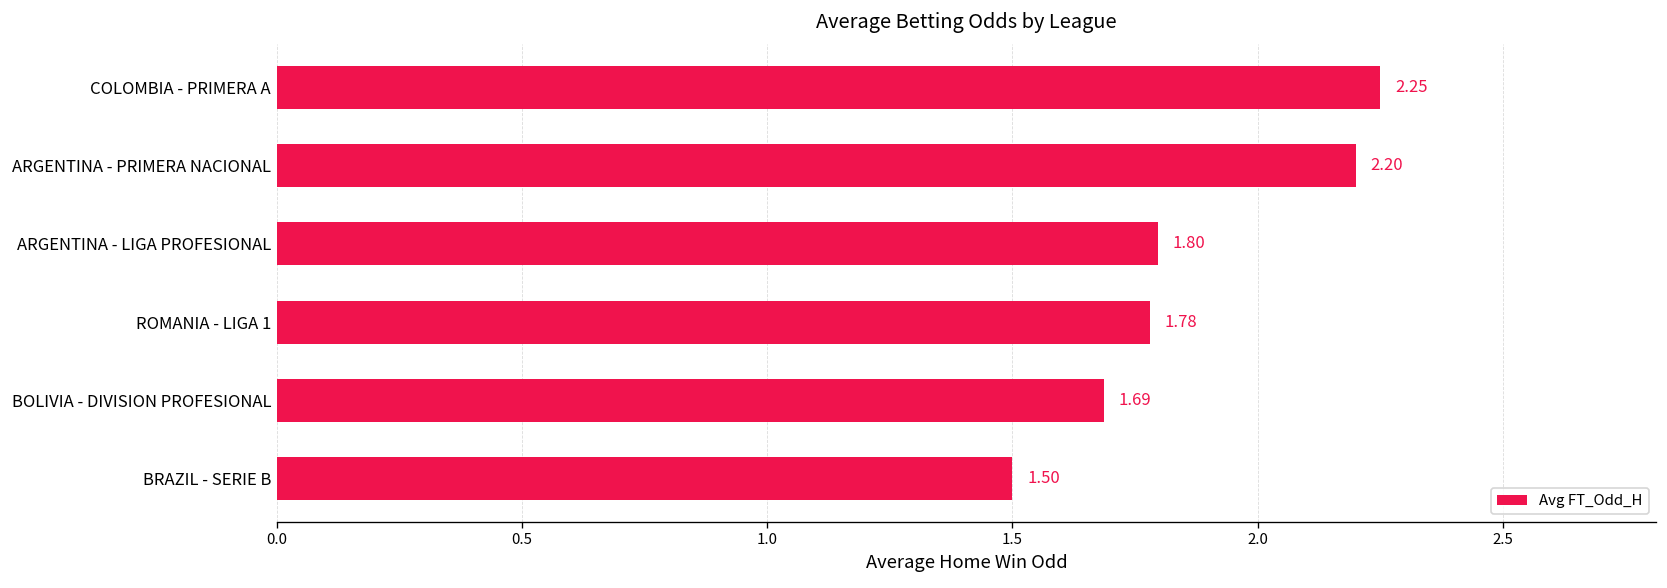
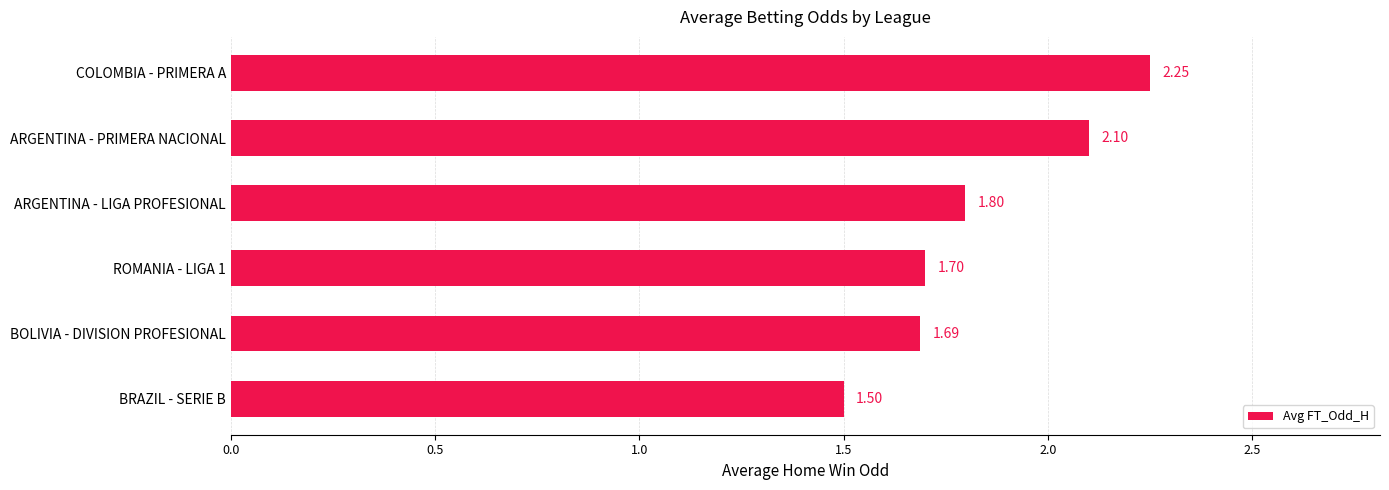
  {
    "COLOMBIA - PRIMERA A": 2.25,
-   "ARGENTINA - PRIMERA NACIONAL": 2.20,
+   "ARGENTINA - PRIMERA NACIONAL": 2.10,
    "ARGENTINA - LIGA PROFESIONAL": 1.80,
-   "ROMANIA - LIGA 1": 1.78,
+   "ROMANIA - LIGA 1": 1.70,
    "BOLIVIA - DIVISION PROFESIONAL": 1.69,
    "BRAZIL - SERIE B": 1.50
  }
